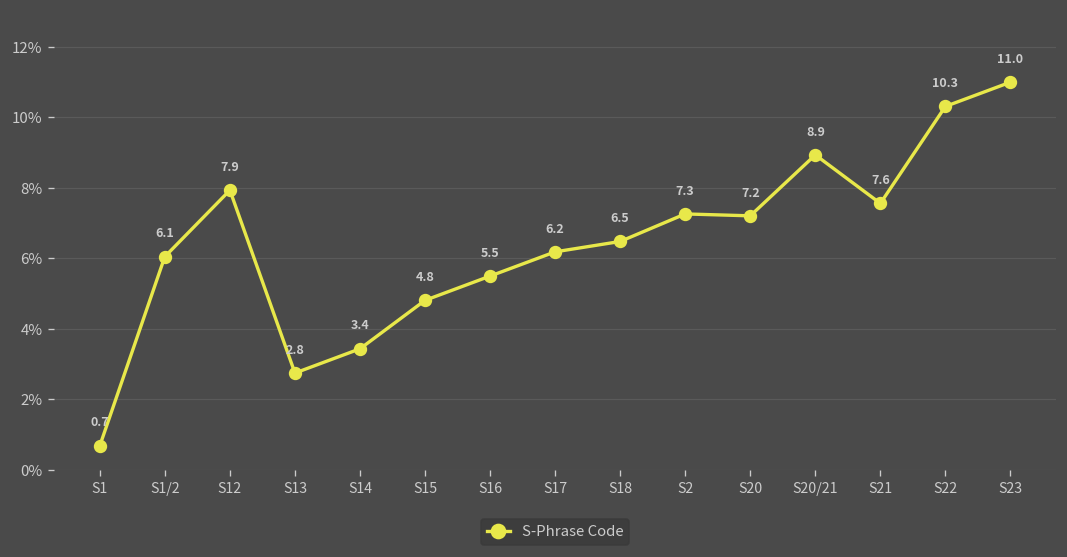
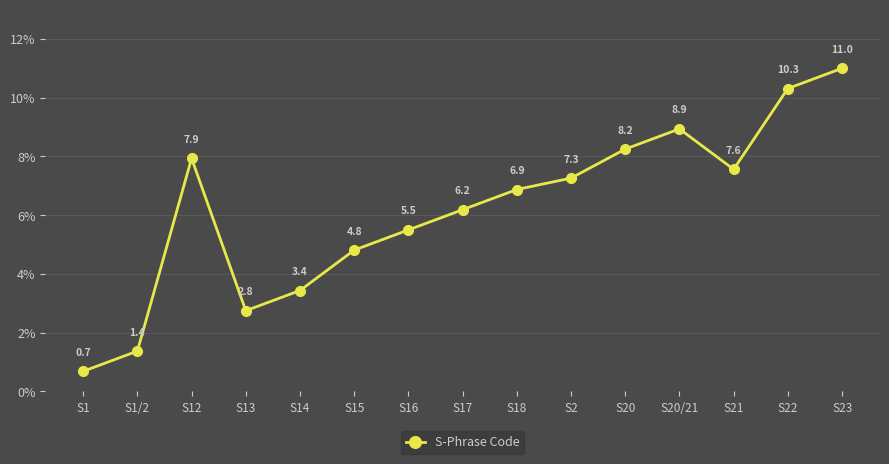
  {
    "S1": 0.7,
-   "S1/2": 6.1,
+   "S1/2": 1.4,
    "S12": 7.9,
    "S13": 2.8,
    "S14": 3.4,
    "S15": 4.8,
    "S16": 5.5,
    "S17": 6.2,
-   "S18": 6.5,
+   "S18": 6.9,
    "S2": 7.3,
-   "S20": 7.2,
+   "S20": 8.2,
    "S20/21": 8.9,
    "S21": 7.6,
    "S22": 10.3,
    "S23": 11.0
  }
